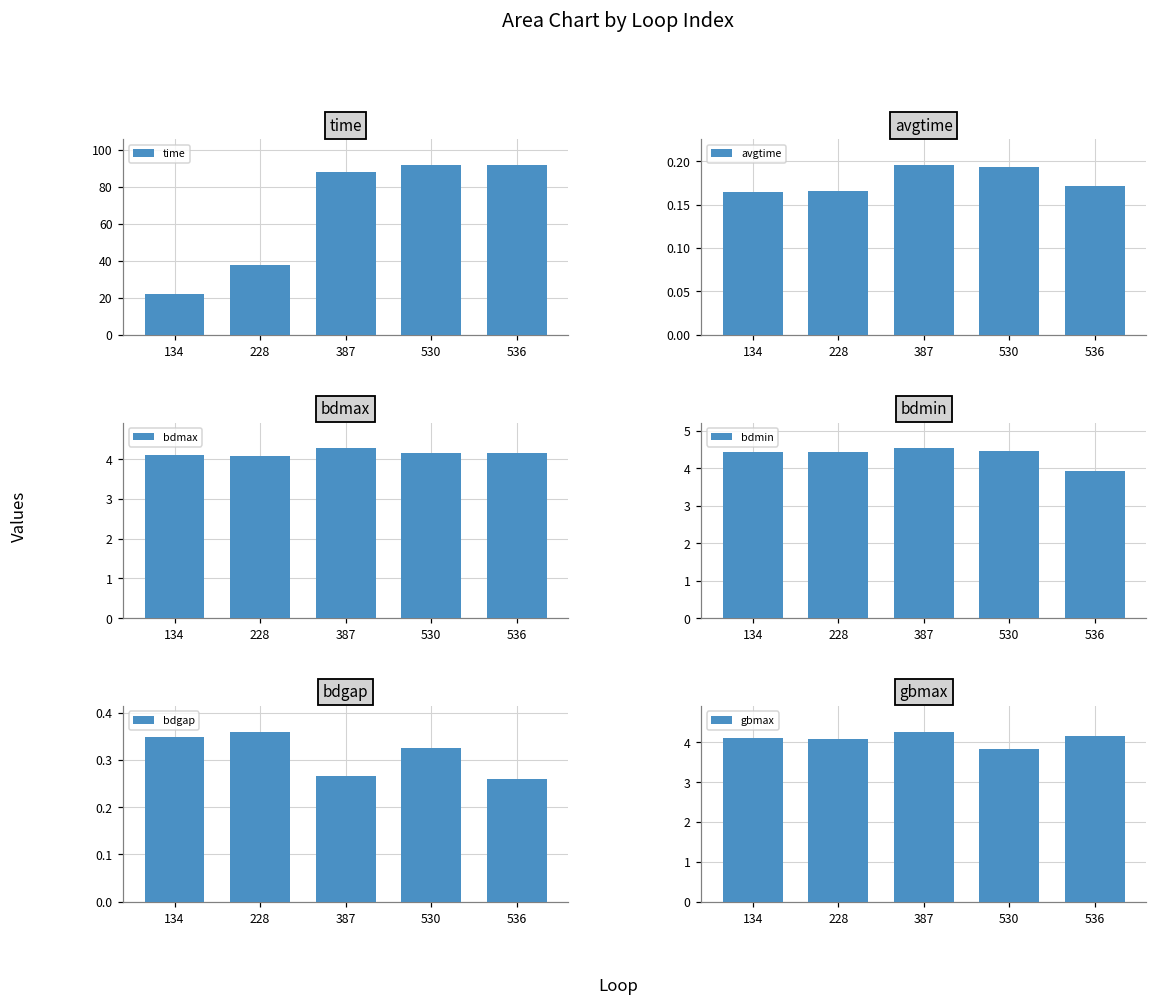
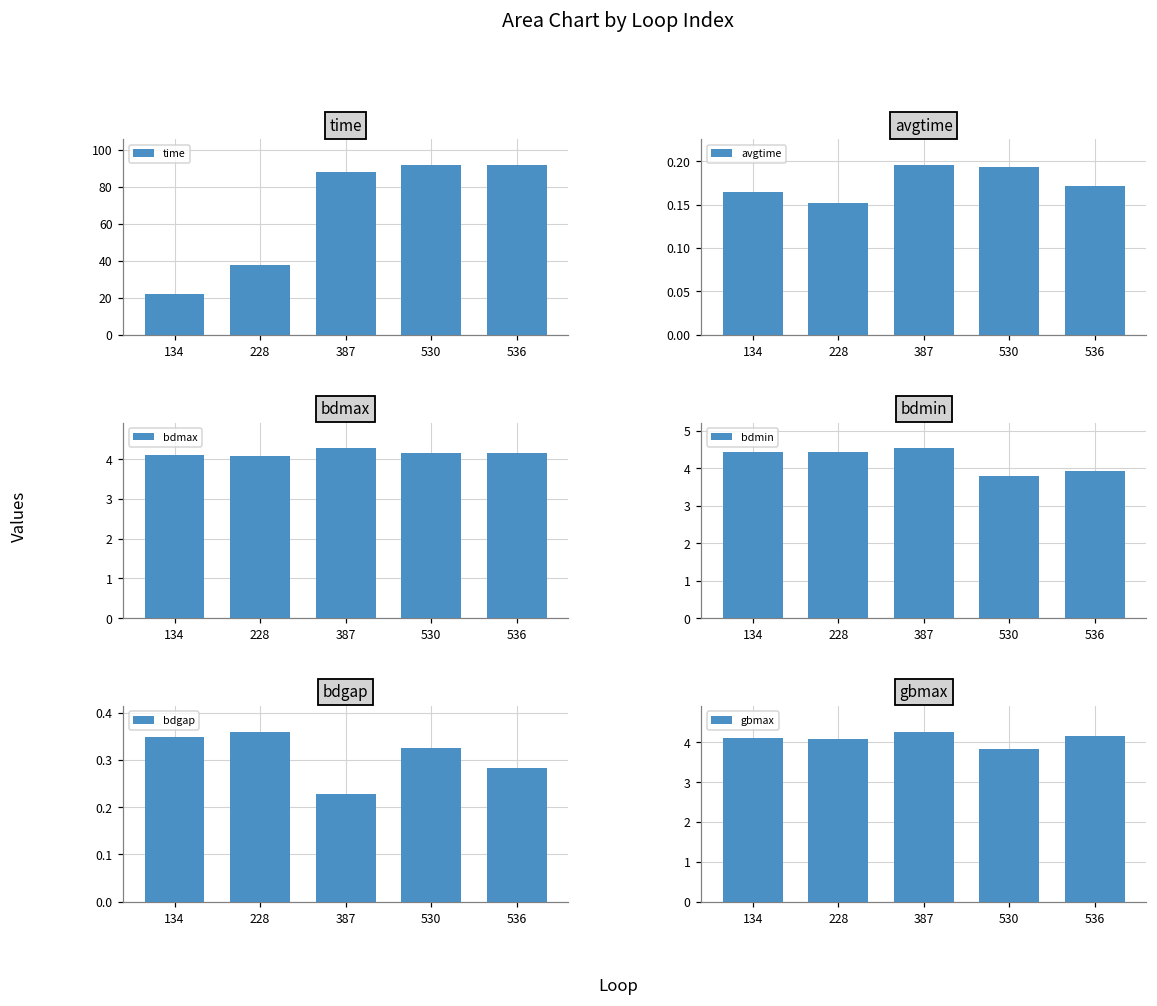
  {
    "time": {
      "134": 22,
      "228": 38,
      "387": 88,
      "530": 92,
      "536": 92
    },
    "avgtime": {
      "134": 0.17,
-     "228": 0.17,
+     "228": 0.15,
      "387": 0.20,
      "530": 0.19,
      "536": 0.17
    },
    "bdmax": {
      "134": 4.1,
      "228": 4.1,
      "387": 4.3,
      "530": 4.1,
      "536": 4.2
    },
    "bdmin": {
      "134": 4.4,
      "228": 4.4,
      "387": 4.5,
-     "530": 4.5,
+     "530": 3.8,
      "536": 3.9
    },
    "bdgap": {
      "134": 0.35,
      "228": 0.36,
-     "387": 0.27,
+     "387": 0.23,
      "530": 0.33,
-     "536": 0.26
+     "536": 0.28
    },
    "gbmax": {
      "134": 4.1,
      "228": 4.1,
      "387": 4.3,
      "530": 3.8,
      "536": 4.2
    }
  }
